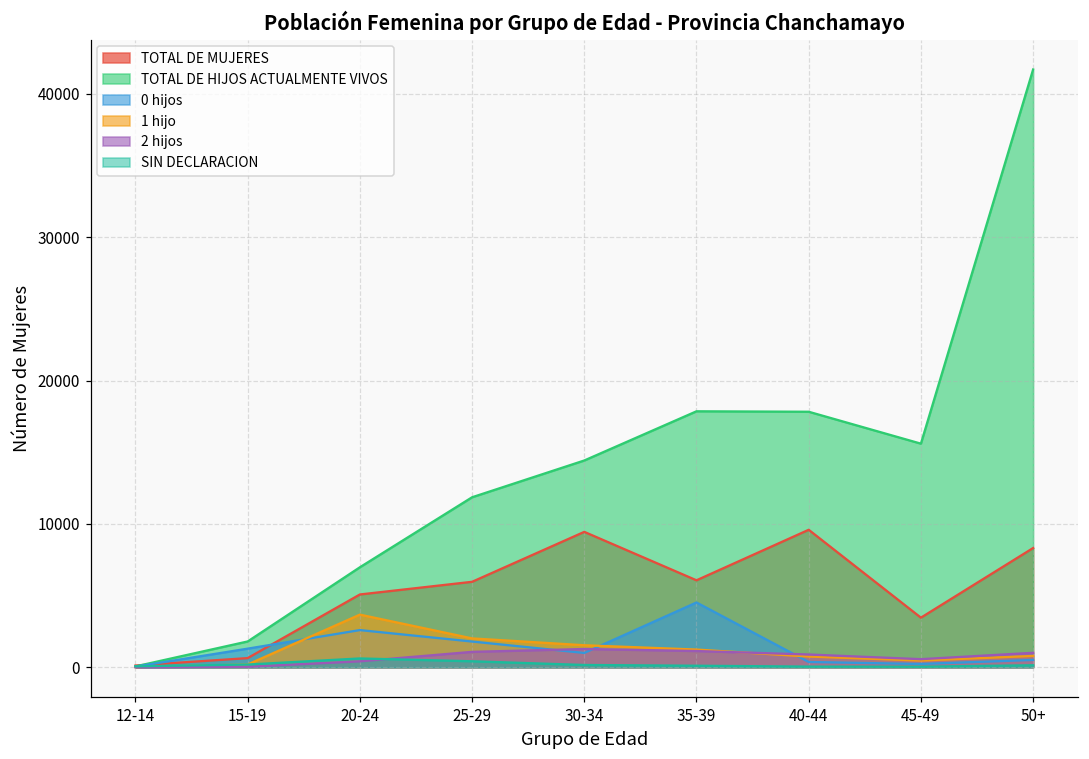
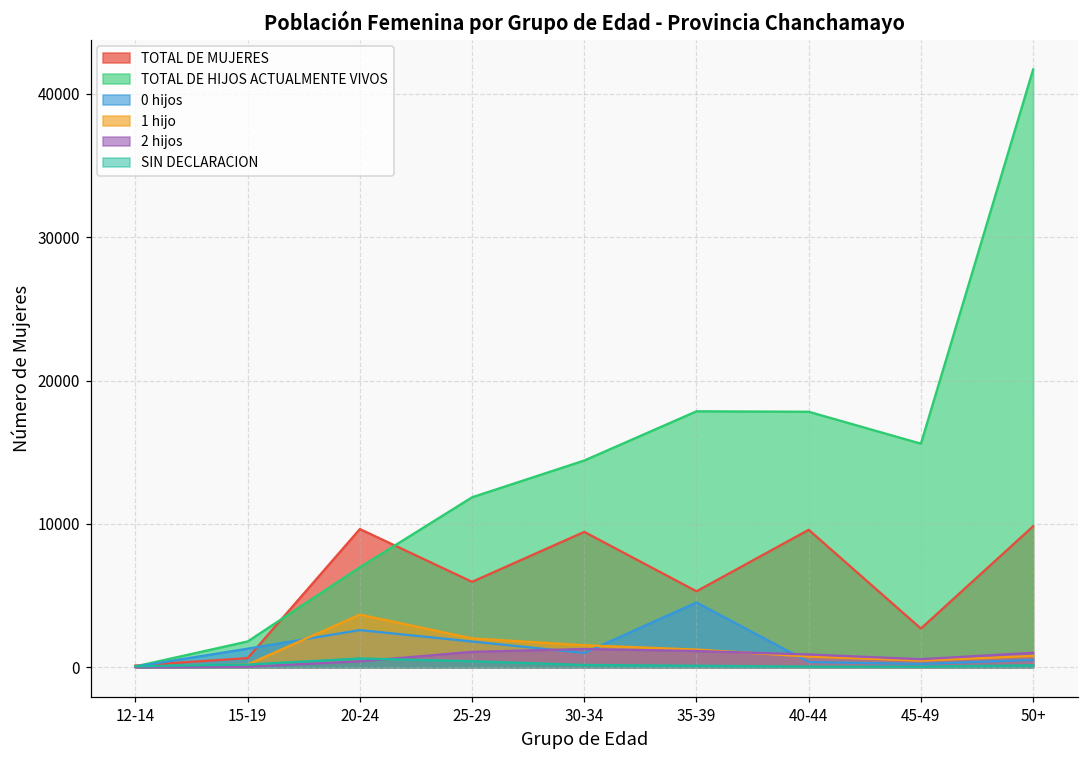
  {
    "TOTAL DE MUJERES": {
      "15-19": 600,
-     "20-24": 5100,
+     "20-24": 9600,
      "25-29": 6000,
      "30-34": 9400,
-     "35-39": 6100,
+     "35-39": 5300,
      "40-44": 9600,
-     "45-49": 3500,
-     "50+": 8300
+     "45-49": 2700,
+     "50+": 9800
    },
    "0 hijos": {
      "15-19": 1300,
      "20-24": 2600,
      "25-29": 1800,
      "30-34": 1000,
      "35-39": 4500,
      "40-44": 400,
      "50+": 500
    },
    "1 hijo": {
      "20-24": 3700,
      "25-29": 2000,
      "30-34": 1500,
      "50+": 800
    },
    "2 hijos": {
      "20-24": 400,
      "25-29": 1100,
      "30-34": 1300,
      "50+": 1000
    }
  }
